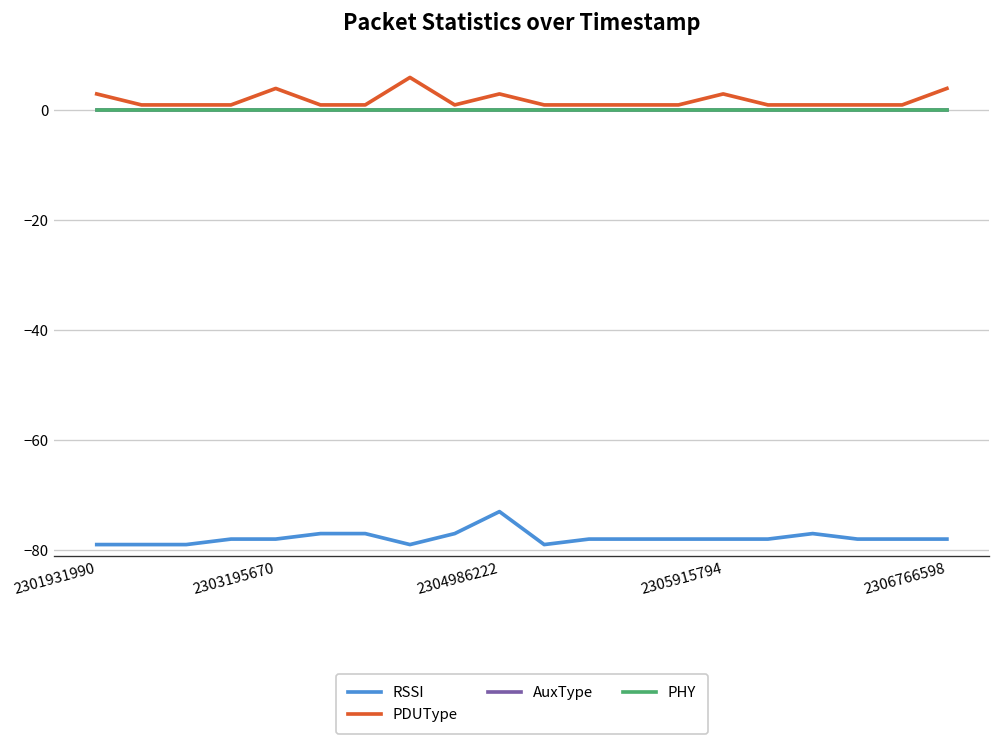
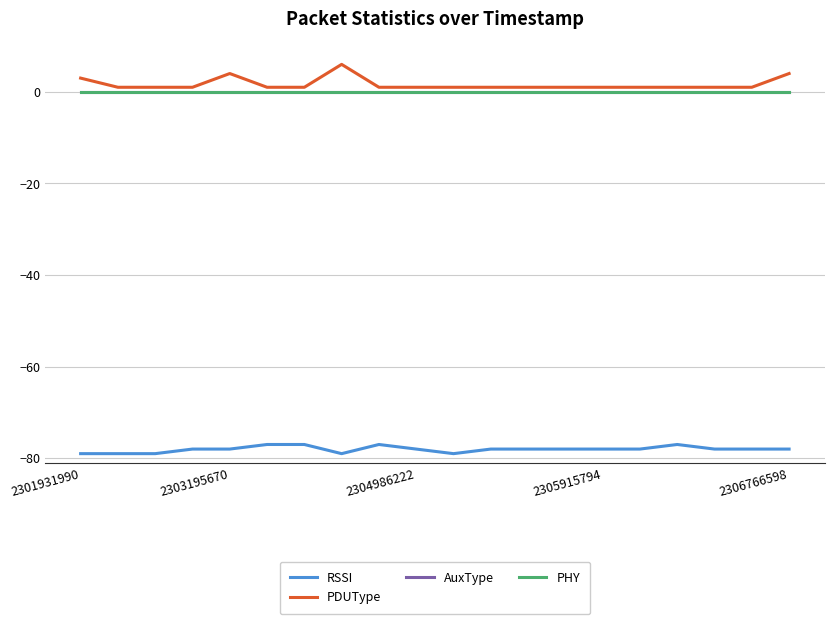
  {
    "RSSI": {
      "2301931990": -79,
      "2303195670": -78,
-     "2304986222": -73,
+     "2304986222": -78,
      "2305915794": -78,
      "2306766598": -78
    },
    "PDUType": {
      "2301931990": 3,
      "2303195670": 4,
-     "2304986222": 3,
-     "2305915794": 3,
+     "2304986222": 1,
+     "2305915794": 1,
      "2306766598": 4
    },
    "PHY": {
      "2301931990": 0,
      "2303195670": 0,
      "2304986222": 0,
      "2305915794": 0,
      "2306766598": 0
    }
  }
